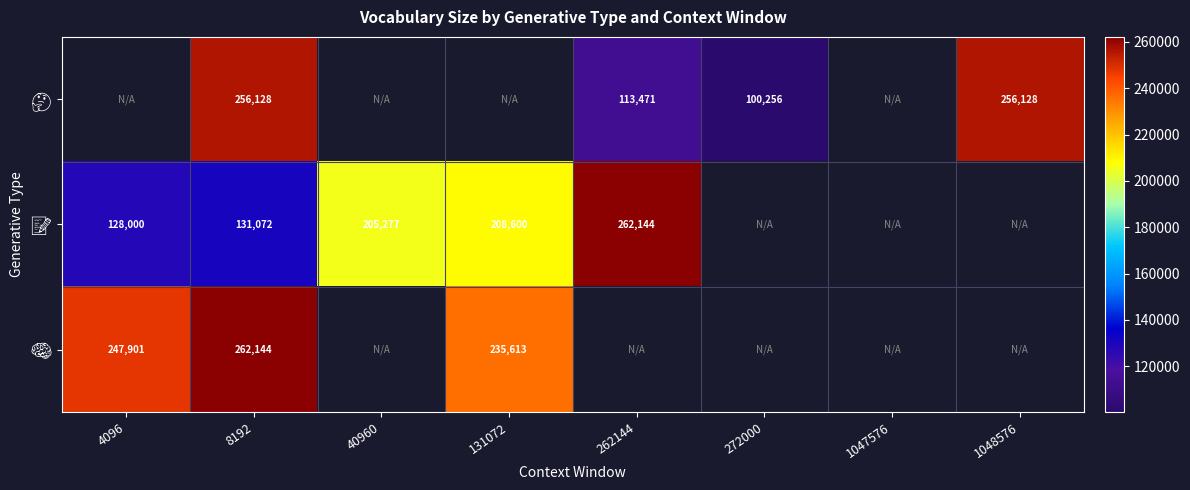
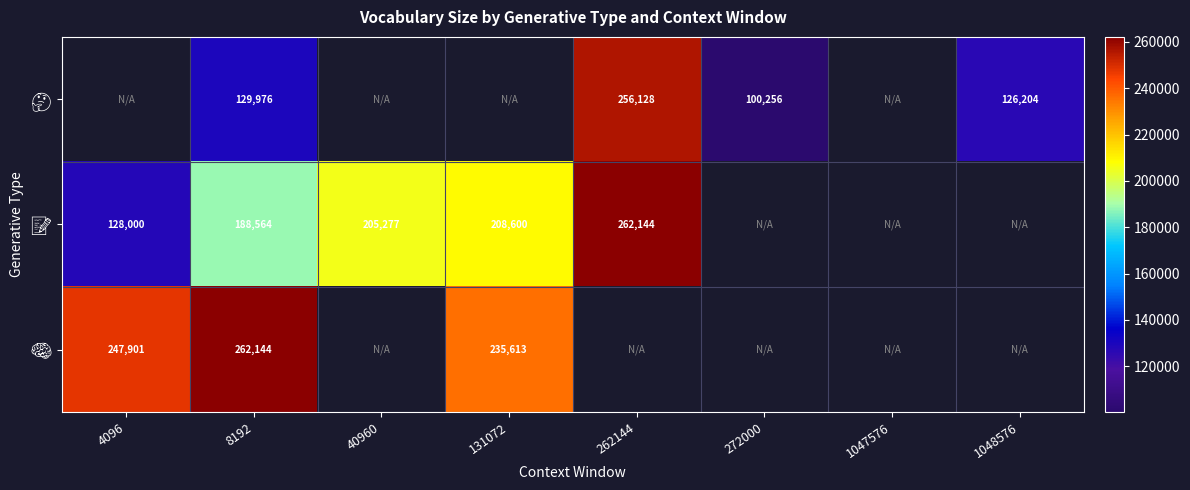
  {
    "🤔": {
-     "8192": "256,128",
-     "262144": "113,471",
+     "8192": "129,976",
+     "262144": "256,128",
      "272000": "100,256",
-     "1048576": "256,128"
+     "1048576": "126,204"
    },
    "📝": {
      "4096": "128,000",
-     "8192": "131,072",
+     "8192": "188,564",
      "40960": "205,277",
      "131072": "208,600",
      "262144": "262,144"
    },
    "🧠": {
      "4096": "247,901",
      "8192": "262,144",
      "131072": "235,613"
    }
  }
